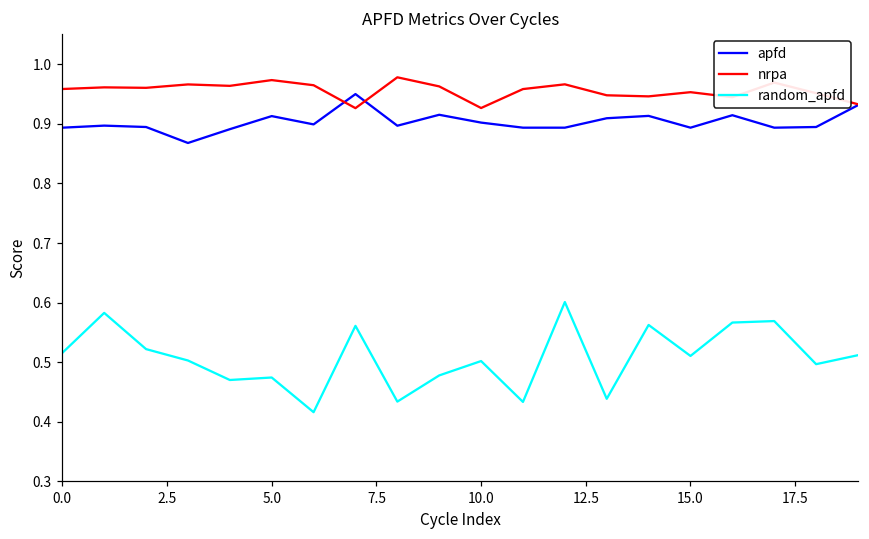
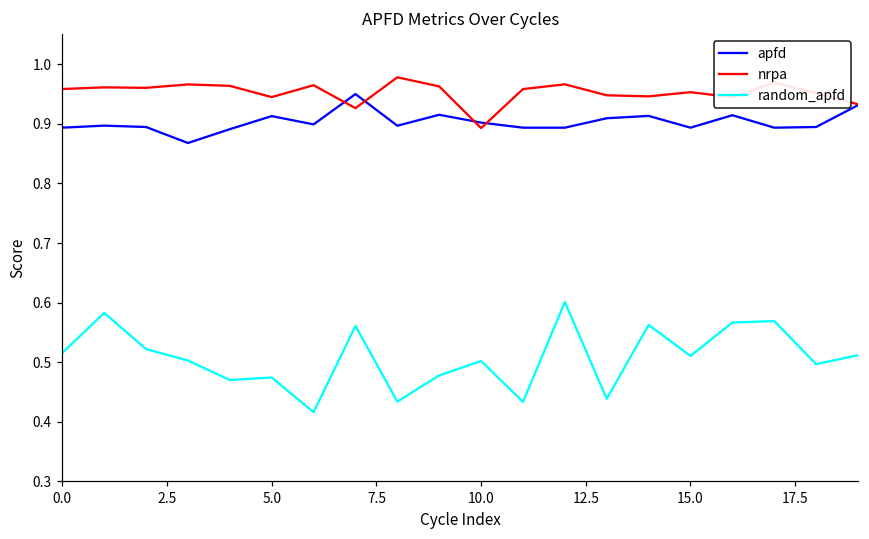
  {
    "apfd": {
      "0.0": 0.89,
      "5.0": 0.91,
      "10.0": 0.90,
      "15.0": 0.89
    },
    "nrpa": {
      "0.0": 0.96,
-     "5.0": 0.97,
-     "10.0": 0.93,
+     "5.0": 0.94,
+     "10.0": 0.89,
      "15.0": 0.95
    },
    "random_apfd": {
      "0.0": 0.52,
      "5.0": 0.47,
      "10.0": 0.50,
      "15.0": 0.51
    }
  }
